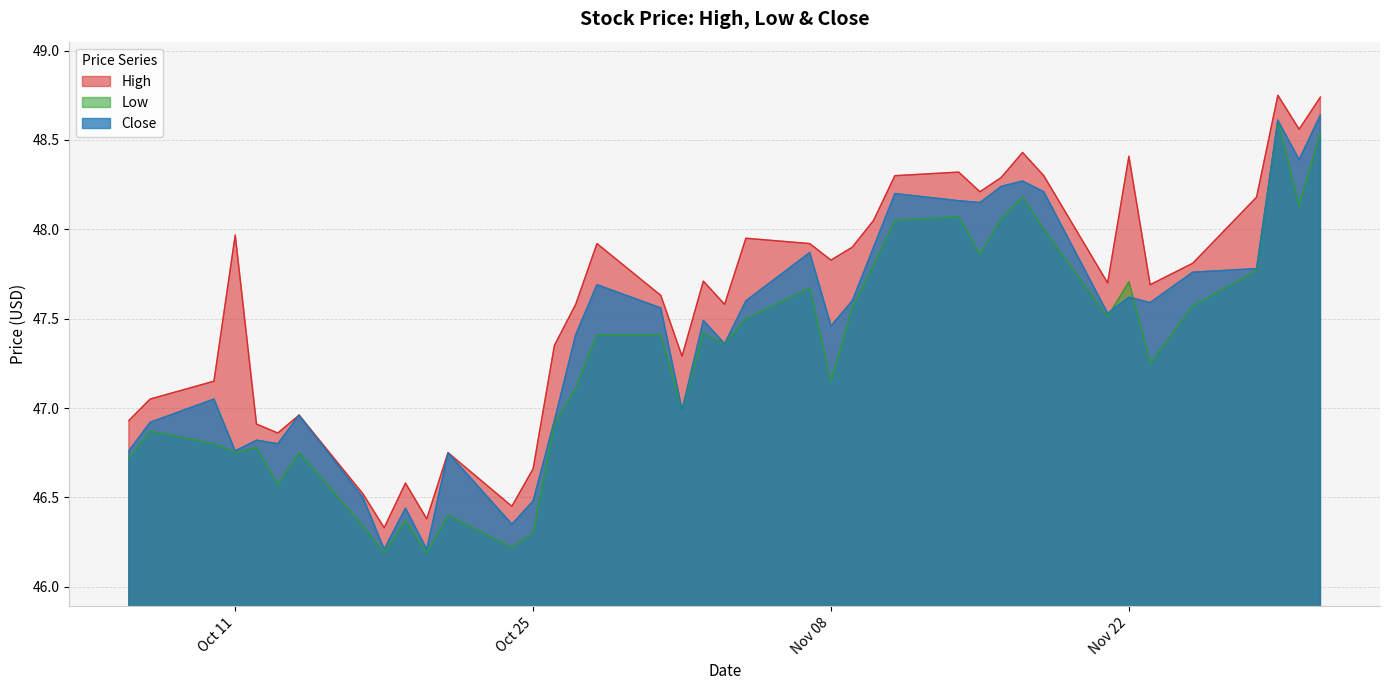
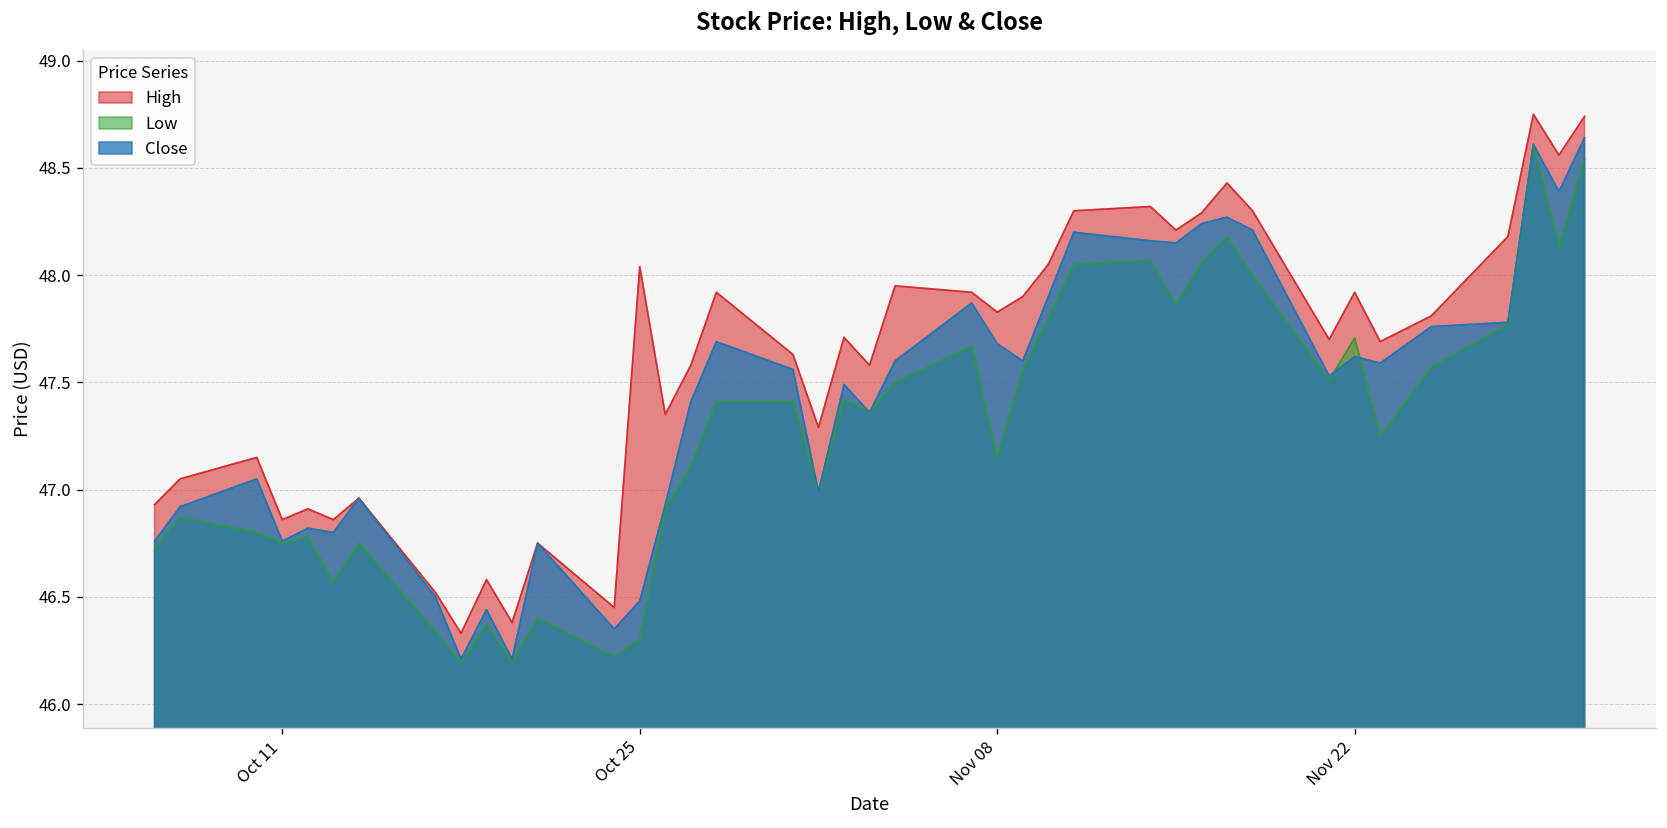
  {
    "High": {
-     "Oct 11": 47.97,
-     "Oct 25": 46.66,
+     "Oct 11": 46.86,
+     "Oct 25": 48.04,
      "Nov 08": 47.83,
-     "Nov 22": 48.41
+     "Nov 22": 47.92
    },
    "Low": {
      "Oct 25": 46.30,
      "Nov 08": 47.15,
      "Nov 22": 47.71
    },
    "Close": {
      "Oct 25": 46.48,
-     "Nov 08": 47.46,
+     "Nov 08": 47.68,
      "Nov 22": 47.62
    }
  }
